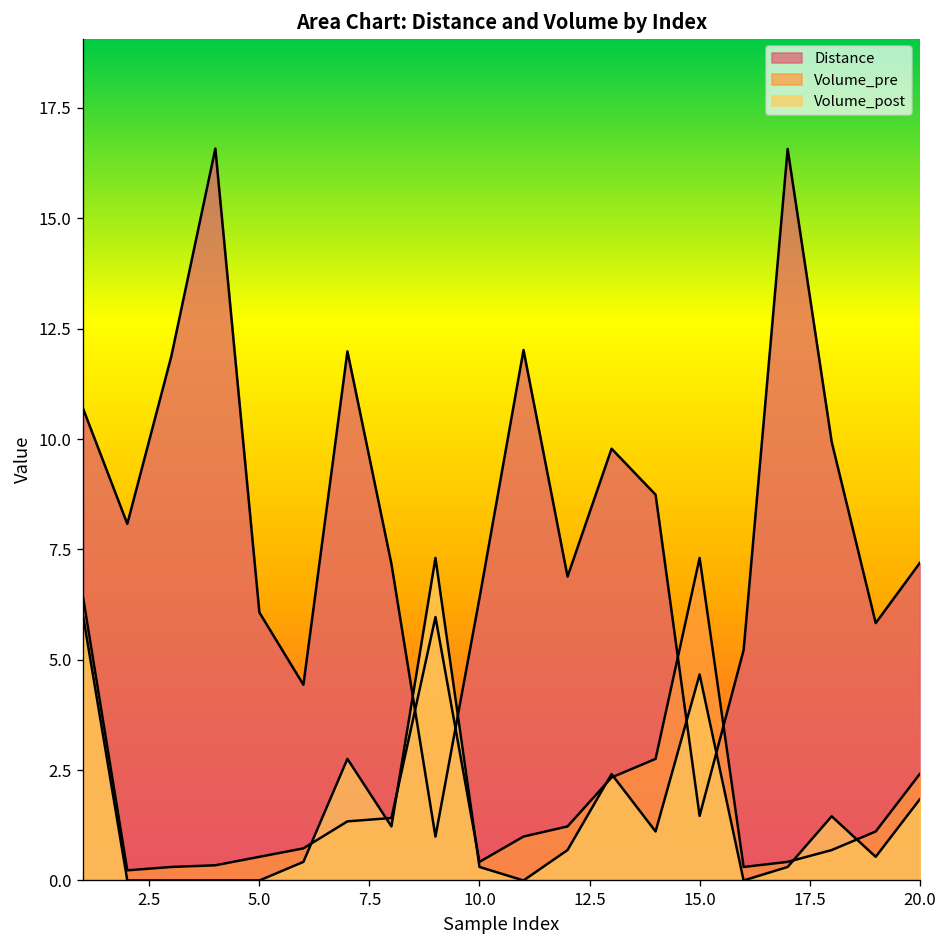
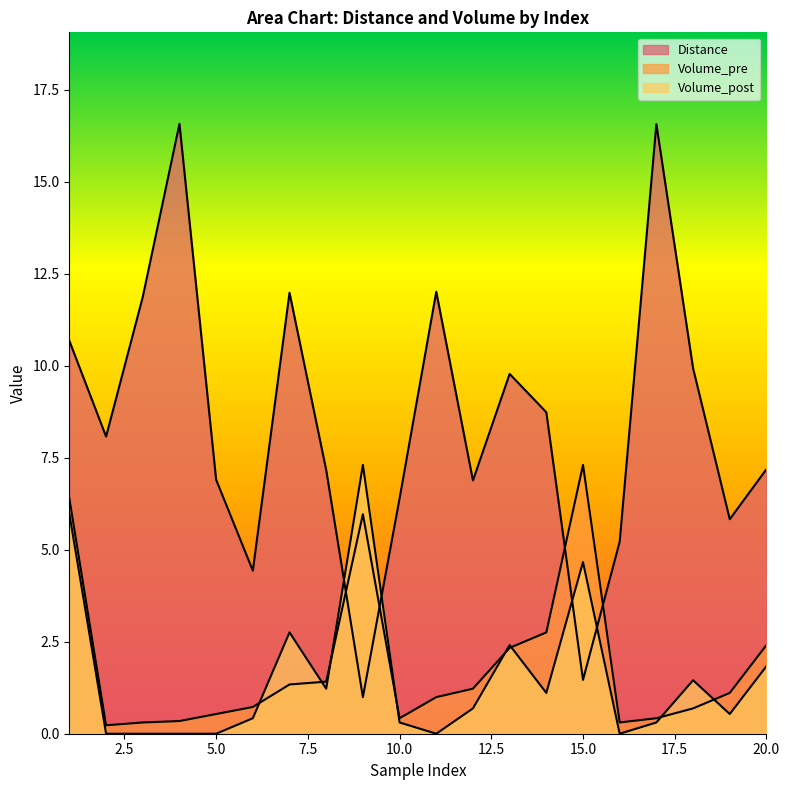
  {
    "Distance": {
-     "5.0": 6.1,
+     "5.0": 6.9,
      "10.0": 6.4,
      "15.0": 1.5,
      "20.0": 7.2
    }
  }
